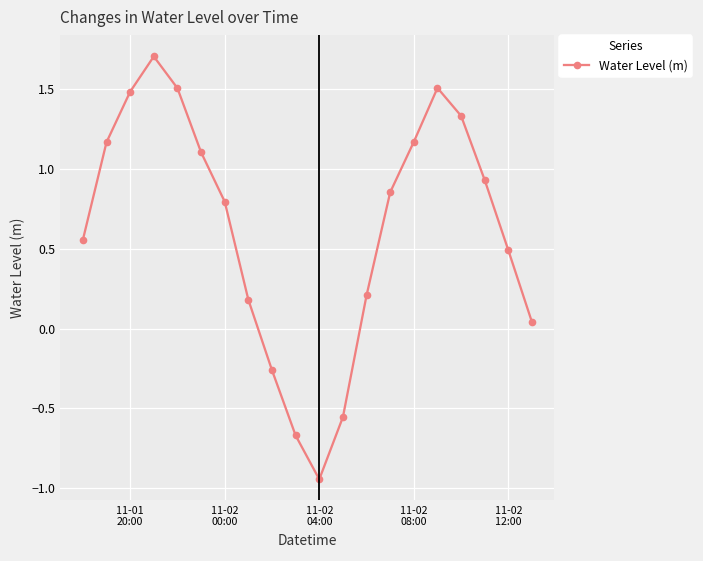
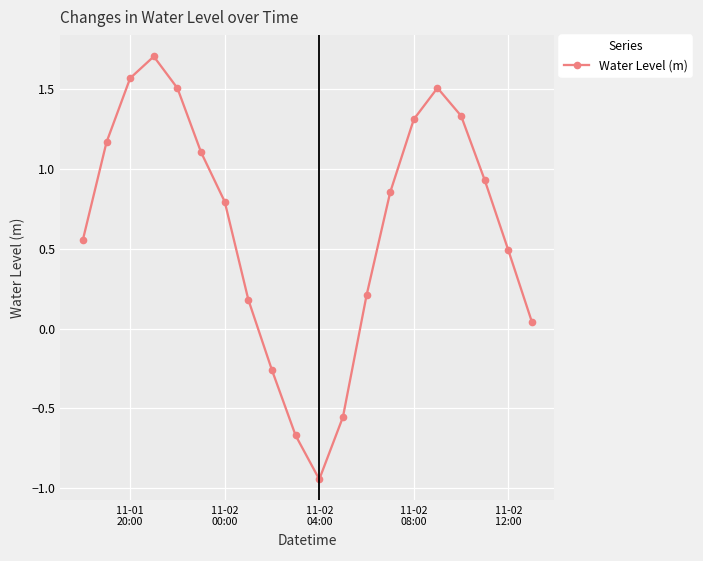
  {
-   "11-01 20:00": 1.48,
+   "11-01 20:00": 1.57,
    "11-02 00:00": 0.79,
    "11-02 04:00": -0.95,
-   "11-02 08:00": 1.17,
+   "11-02 08:00": 1.31,
    "11-02 12:00": 0.49
  }
